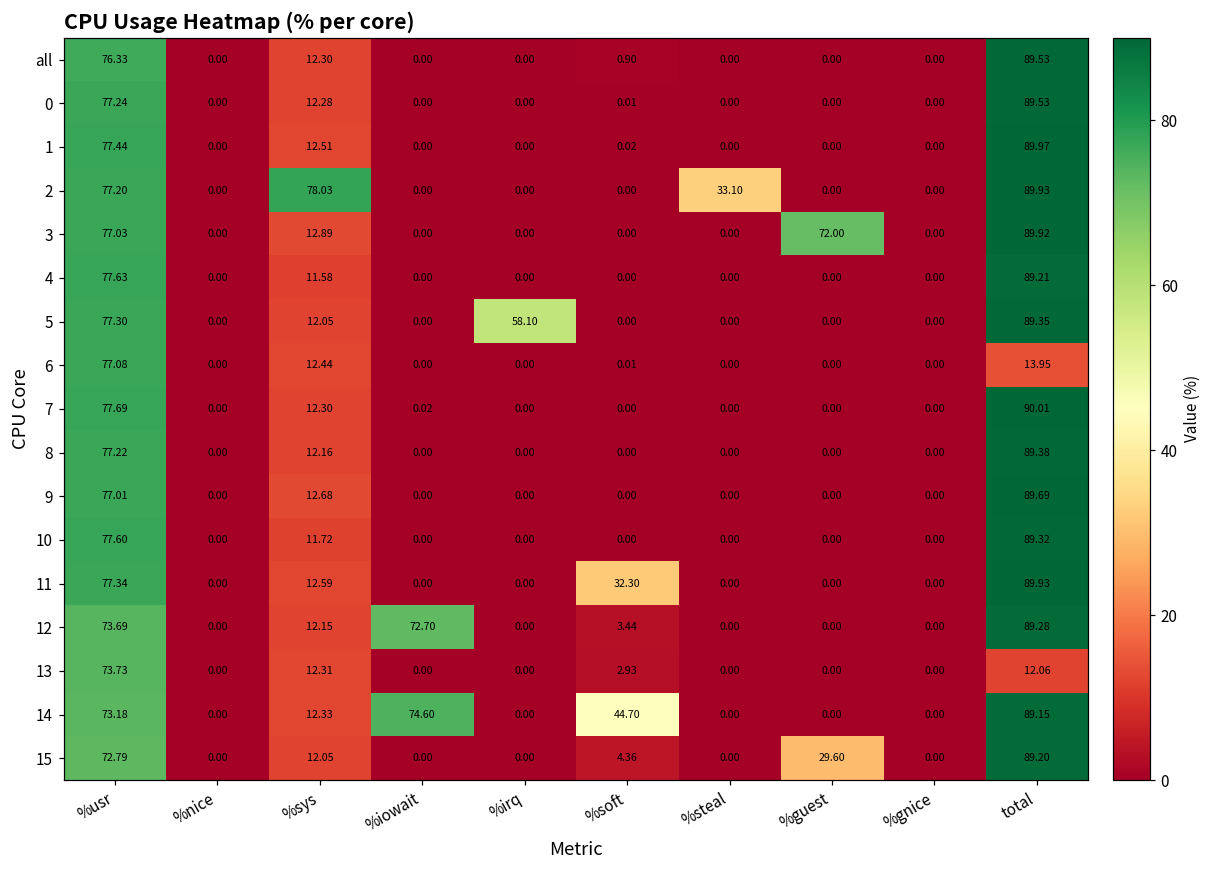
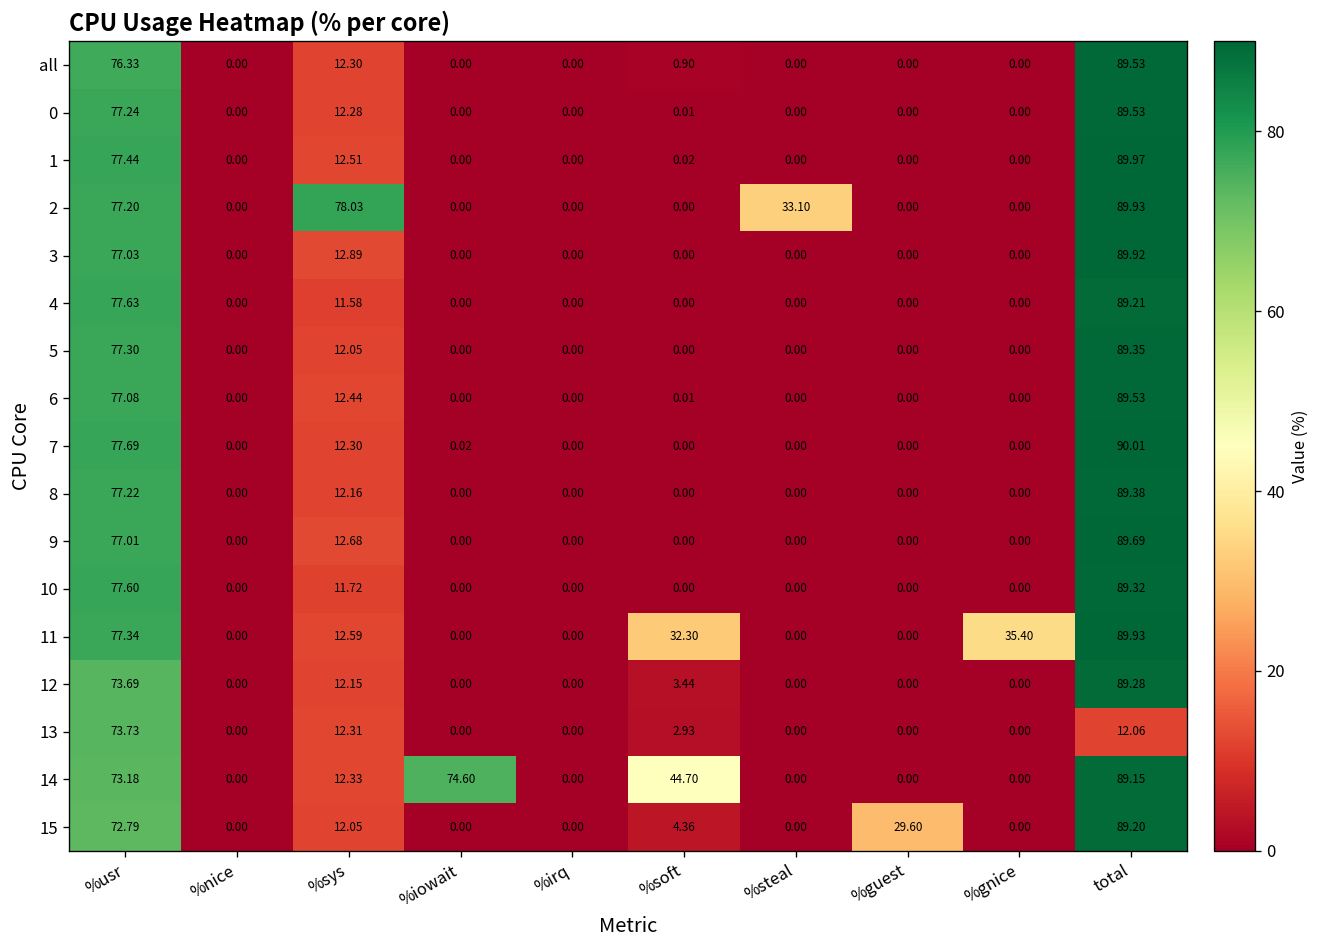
  {
    "all": {
      "%usr": 76.33,
      "%nice": 0.00,
      "%sys": 12.30,
      "%iowait": 0.00,
      "%irq": 0.00,
      "%soft": 0.90,
      "%steal": 0.00,
      "%guest": 0.00,
      "%gnice": 0.00,
      "total": 89.53
    },
    "0": {
      "%usr": 77.24,
      "%nice": 0.00,
      "%sys": 12.28,
      "%iowait": 0.00,
      "%irq": 0.00,
      "%soft": 0.01,
      "%steal": 0.00,
      "%guest": 0.00,
      "%gnice": 0.00,
      "total": 89.53
    },
    "1": {
      "%usr": 77.44,
      "%nice": 0.00,
      "%sys": 12.51,
      "%iowait": 0.00,
      "%irq": 0.00,
      "%soft": 0.02,
      "%steal": 0.00,
      "%guest": 0.00,
      "%gnice": 0.00,
      "total": 89.97
    },
    "2": {
      "%usr": 77.20,
      "%nice": 0.00,
      "%sys": 78.03,
      "%iowait": 0.00,
      "%irq": 0.00,
      "%soft": 0.00,
      "%steal": 33.10,
      "%guest": 0.00,
      "%gnice": 0.00,
      "total": 89.93
    },
    "3": {
      "%usr": 77.03,
      "%nice": 0.00,
      "%sys": 12.89,
      "%iowait": 0.00,
      "%irq": 0.00,
      "%soft": 0.00,
      "%steal": 0.00,
-     "%guest": 72.00,
+     "%guest": 0.00,
      "%gnice": 0.00,
      "total": 89.92
    },
    "4": {
      "%usr": 77.63,
      "%nice": 0.00,
      "%sys": 11.58,
      "%iowait": 0.00,
      "%irq": 0.00,
      "%soft": 0.00,
      "%steal": 0.00,
      "%guest": 0.00,
      "%gnice": 0.00,
      "total": 89.21
    },
    "5": {
      "%usr": 77.30,
      "%nice": 0.00,
      "%sys": 12.05,
      "%iowait": 0.00,
-     "%irq": 58.10,
+     "%irq": 0.00,
      "%soft": 0.00,
      "%steal": 0.00,
      "%guest": 0.00,
      "%gnice": 0.00,
      "total": 89.35
    },
    "6": {
      "%usr": 77.08,
      "%nice": 0.00,
      "%sys": 12.44,
      "%iowait": 0.00,
      "%irq": 0.00,
      "%soft": 0.01,
      "%steal": 0.00,
      "%guest": 0.00,
      "%gnice": 0.00,
-     "total": 13.95
+     "total": 89.53
    },
    "7": {
      "%usr": 77.69,
      "%nice": 0.00,
      "%sys": 12.30,
      "%iowait": 0.02,
      "%irq": 0.00,
      "%soft": 0.00,
      "%steal": 0.00,
      "%guest": 0.00,
      "%gnice": 0.00,
      "total": 90.01
    },
    "8": {
      "%usr": 77.22,
      "%nice": 0.00,
      "%sys": 12.16,
      "%iowait": 0.00,
      "%irq": 0.00,
      "%soft": 0.00,
      "%steal": 0.00,
      "%guest": 0.00,
      "%gnice": 0.00,
      "total": 89.38
    },
    "9": {
      "%usr": 77.01,
      "%nice": 0.00,
      "%sys": 12.68,
      "%iowait": 0.00,
      "%irq": 0.00,
      "%soft": 0.00,
      "%steal": 0.00,
      "%guest": 0.00,
      "%gnice": 0.00,
      "total": 89.69
    },
    "10": {
      "%usr": 77.60,
      "%nice": 0.00,
      "%sys": 11.72,
      "%iowait": 0.00,
      "%irq": 0.00,
      "%soft": 0.00,
      "%steal": 0.00,
      "%guest": 0.00,
      "%gnice": 0.00,
      "total": 89.32
    },
    "11": {
      "%usr": 77.34,
      "%nice": 0.00,
      "%sys": 12.59,
      "%iowait": 0.00,
      "%irq": 0.00,
      "%soft": 32.30,
      "%steal": 0.00,
      "%guest": 0.00,
-     "%gnice": 0.00,
+     "%gnice": 35.40,
      "total": 89.93
    },
    "12": {
      "%usr": 73.69,
      "%nice": 0.00,
      "%sys": 12.15,
-     "%iowait": 72.70,
+     "%iowait": 0.00,
      "%irq": 0.00,
      "%soft": 3.44,
      "%steal": 0.00,
      "%guest": 0.00,
      "%gnice": 0.00,
      "total": 89.28
    },
    "13": {
      "%usr": 73.73,
      "%nice": 0.00,
      "%sys": 12.31,
      "%iowait": 0.00,
      "%irq": 0.00,
      "%soft": 2.93,
      "%steal": 0.00,
      "%guest": 0.00,
      "%gnice": 0.00,
      "total": 12.06
    },
    "14": {
      "%usr": 73.18,
      "%nice": 0.00,
      "%sys": 12.33,
      "%iowait": 74.60,
      "%irq": 0.00,
      "%soft": 44.70,
      "%steal": 0.00,
      "%guest": 0.00,
      "%gnice": 0.00,
      "total": 89.15
    },
    "15": {
      "%usr": 72.79,
      "%nice": 0.00,
      "%sys": 12.05,
      "%iowait": 0.00,
      "%irq": 0.00,
      "%soft": 4.36,
      "%steal": 0.00,
      "%guest": 29.60,
      "%gnice": 0.00,
      "total": 89.20
    }
  }
